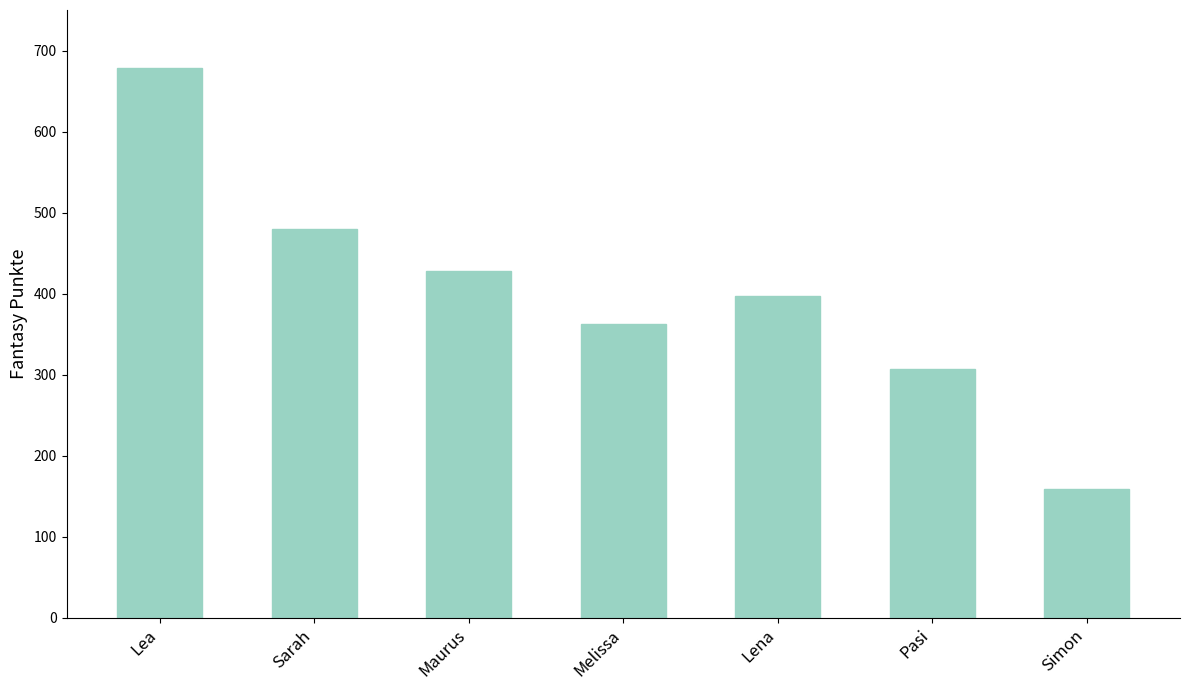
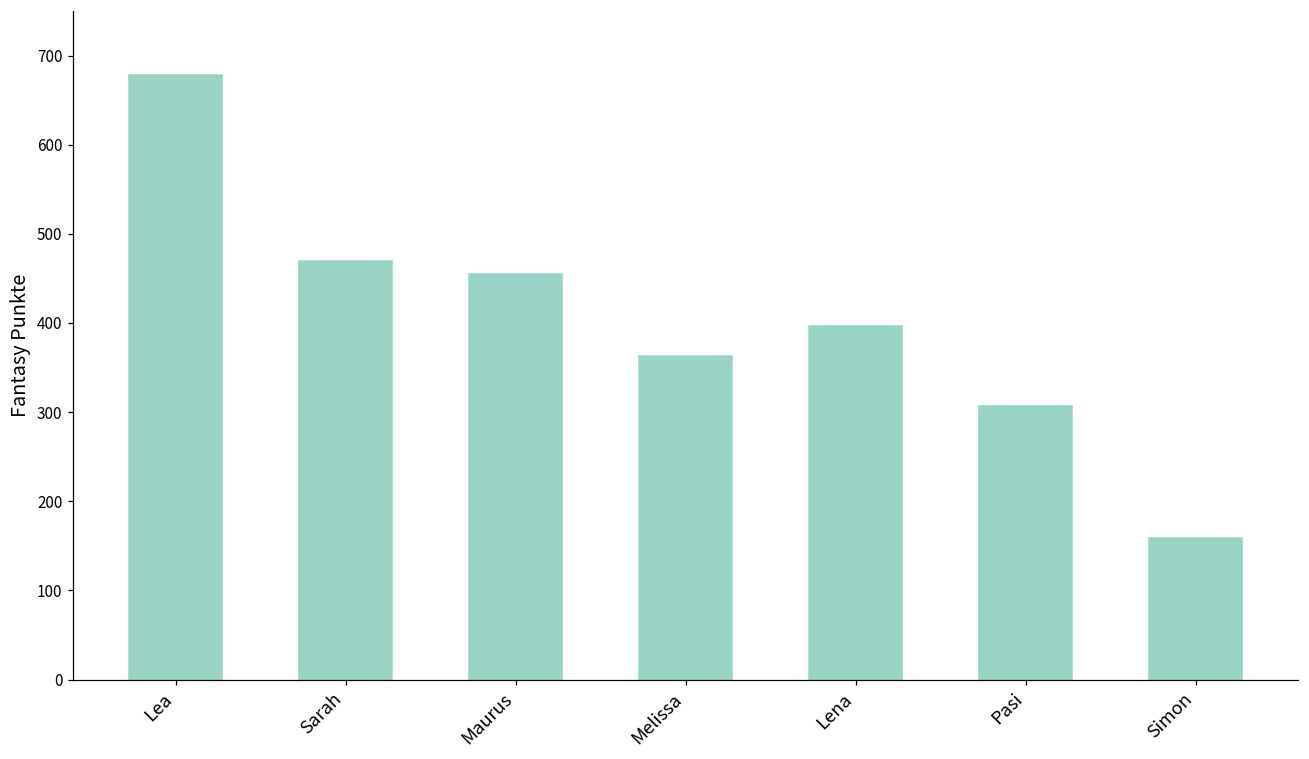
  {
    "Lea": 680,
-   "Sarah": 480,
-   "Maurus": 430,
+   "Sarah": 470,
+   "Maurus": 460,
    "Melissa": 360,
    "Lena": 400,
    "Pasi": 310,
    "Simon": 160
  }
